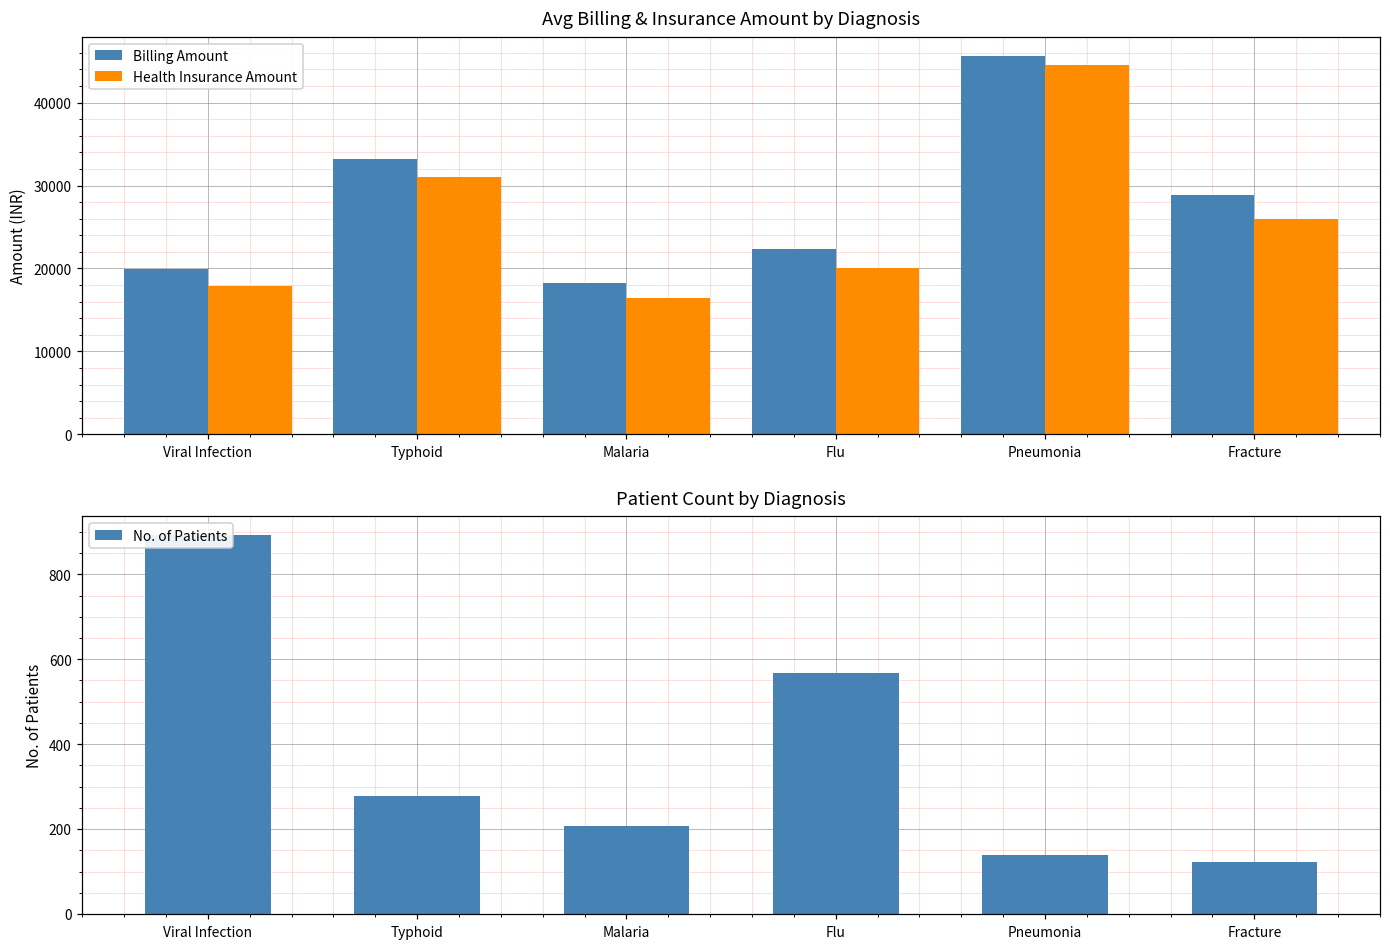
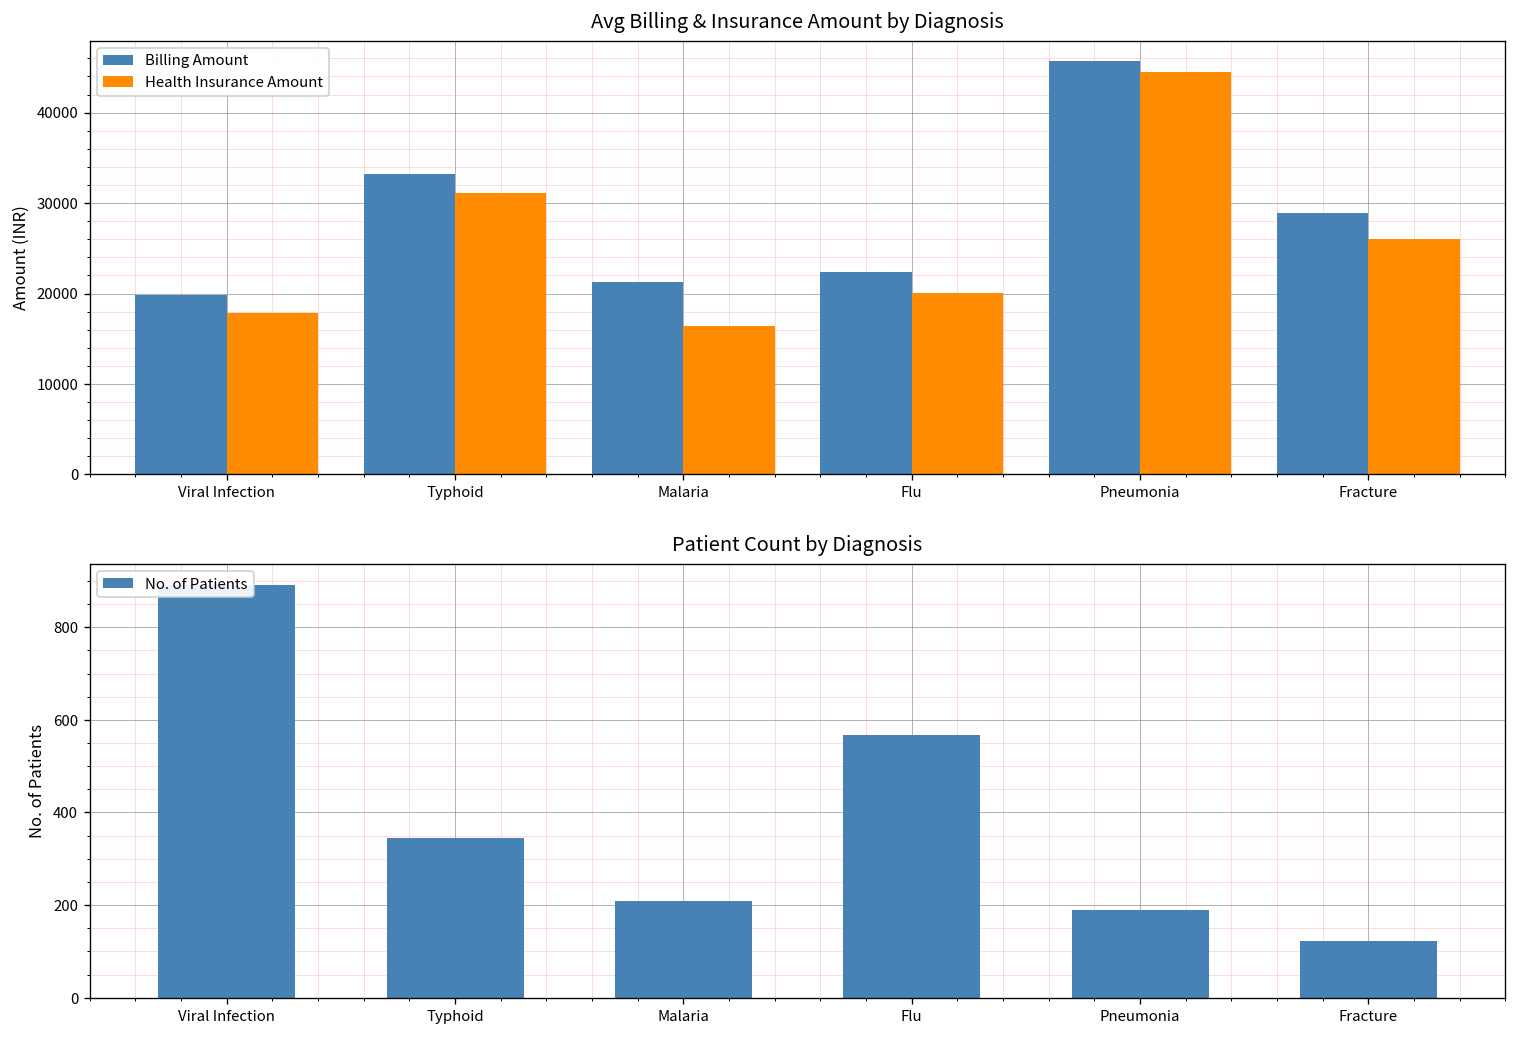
  {
    "Avg Billing & Insurance Amount by Diagnosis": {
      "Billing Amount": {
        "Viral Infection": 20000,
        "Typhoid": 33000,
-       "Malaria": 18000,
+       "Malaria": 21000,
        "Flu": 22000,
        "Pneumonia": 46000,
        "Fracture": 29000
      },
      "Health Insurance Amount": {
        "Viral Infection": 18000,
        "Typhoid": 31000,
        "Malaria": 16000,
        "Flu": 20000,
        "Pneumonia": 45000,
        "Fracture": 26000
      }
    },
    "Patient Count by Diagnosis": {
-     "Typhoid": 280,
+     "Typhoid": 350,
      "Malaria": 210,
      "Flu": 570,
-     "Pneumonia": 140,
+     "Pneumonia": 190,
      "Fracture": 120
    }
  }
